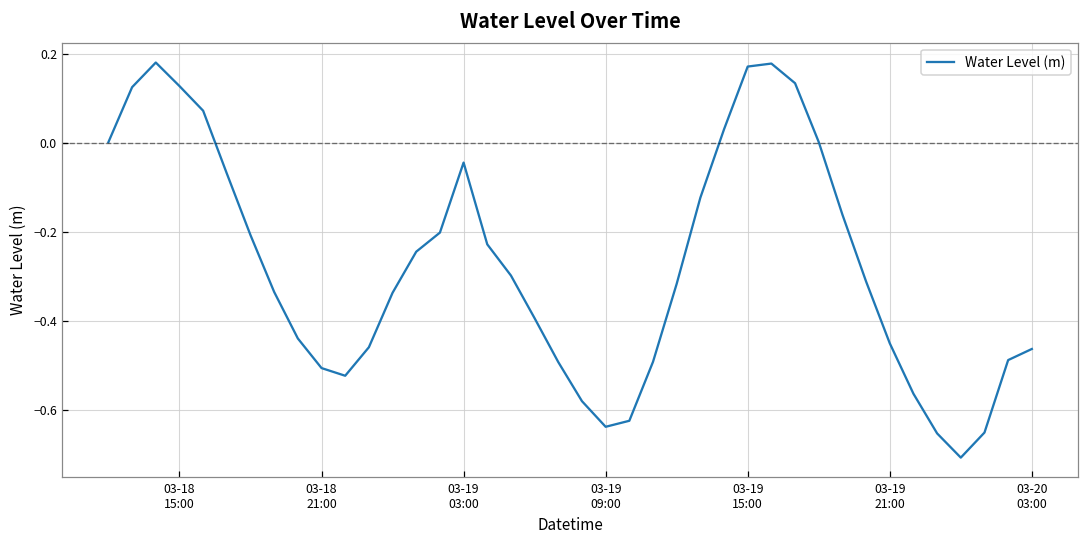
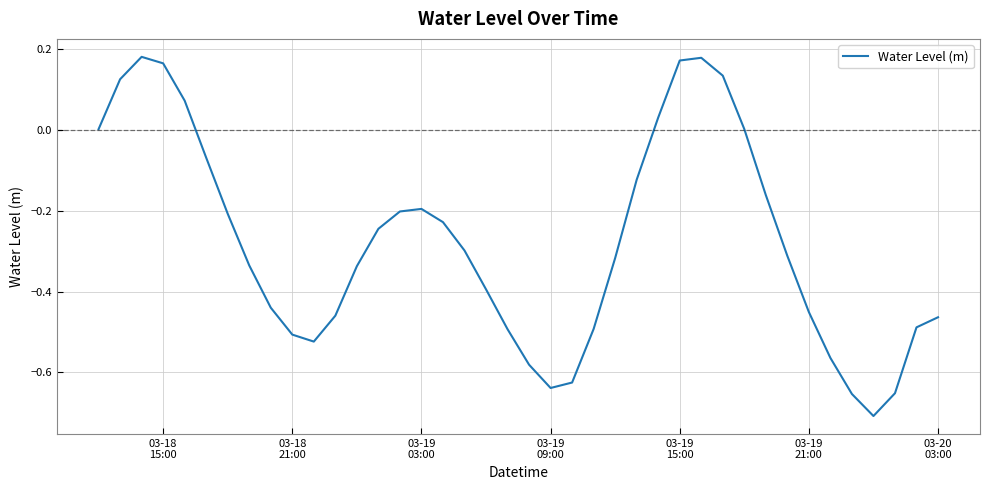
  {
-   "03-18 15:00": 0.13,
+   "03-18 15:00": 0.17,
    "03-18 21:00": -0.51,
-   "03-19 03:00": -0.04,
+   "03-19 03:00": -0.20,
    "03-19 09:00": -0.64,
    "03-19 15:00": 0.17,
    "03-19 21:00": -0.45,
    "03-20 03:00": -0.46
  }
